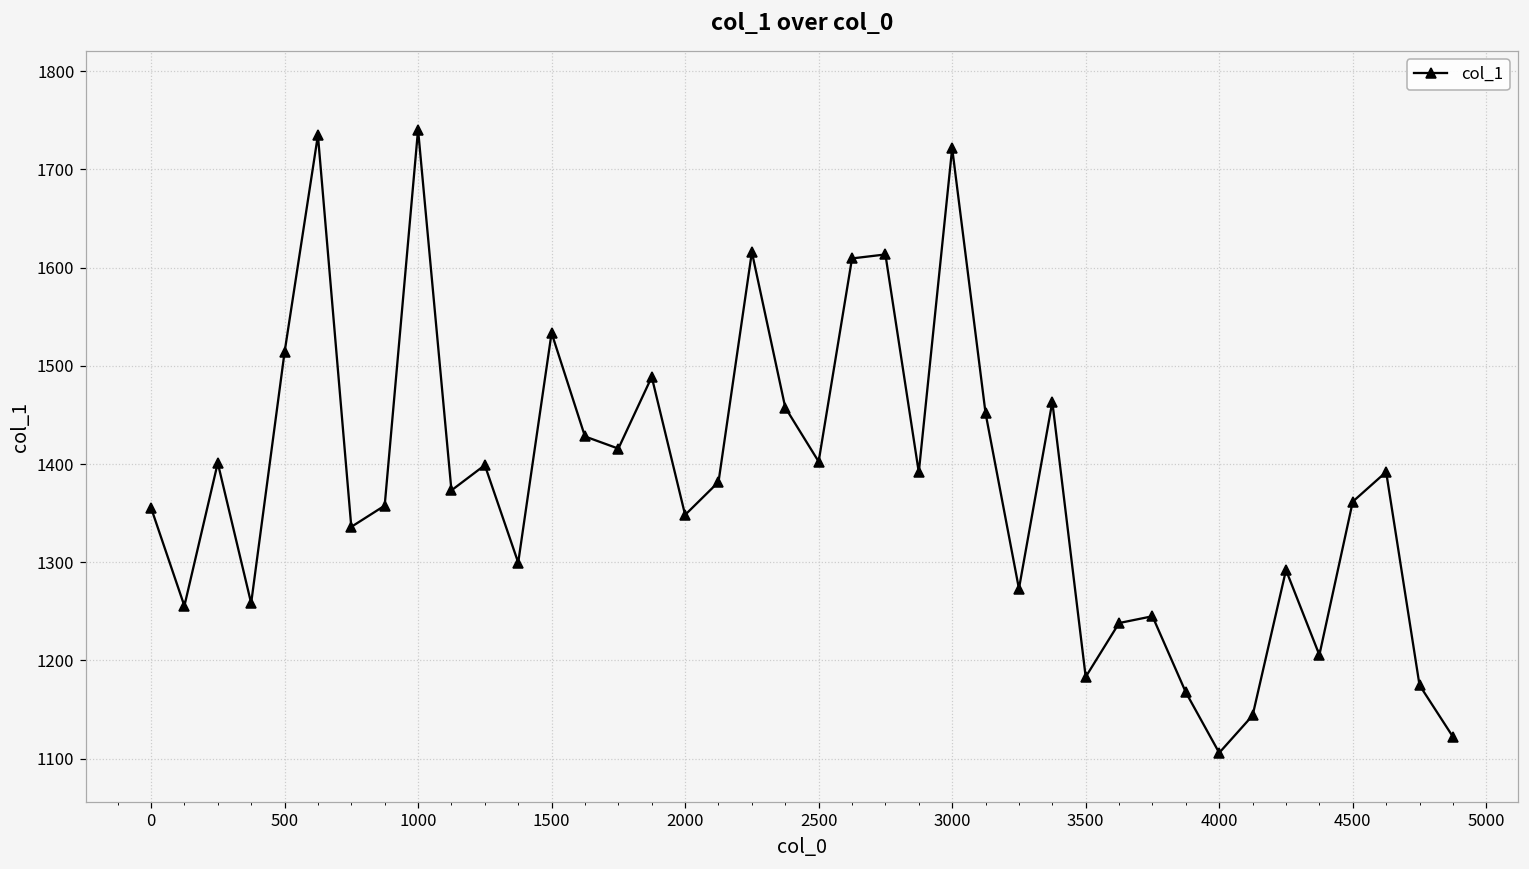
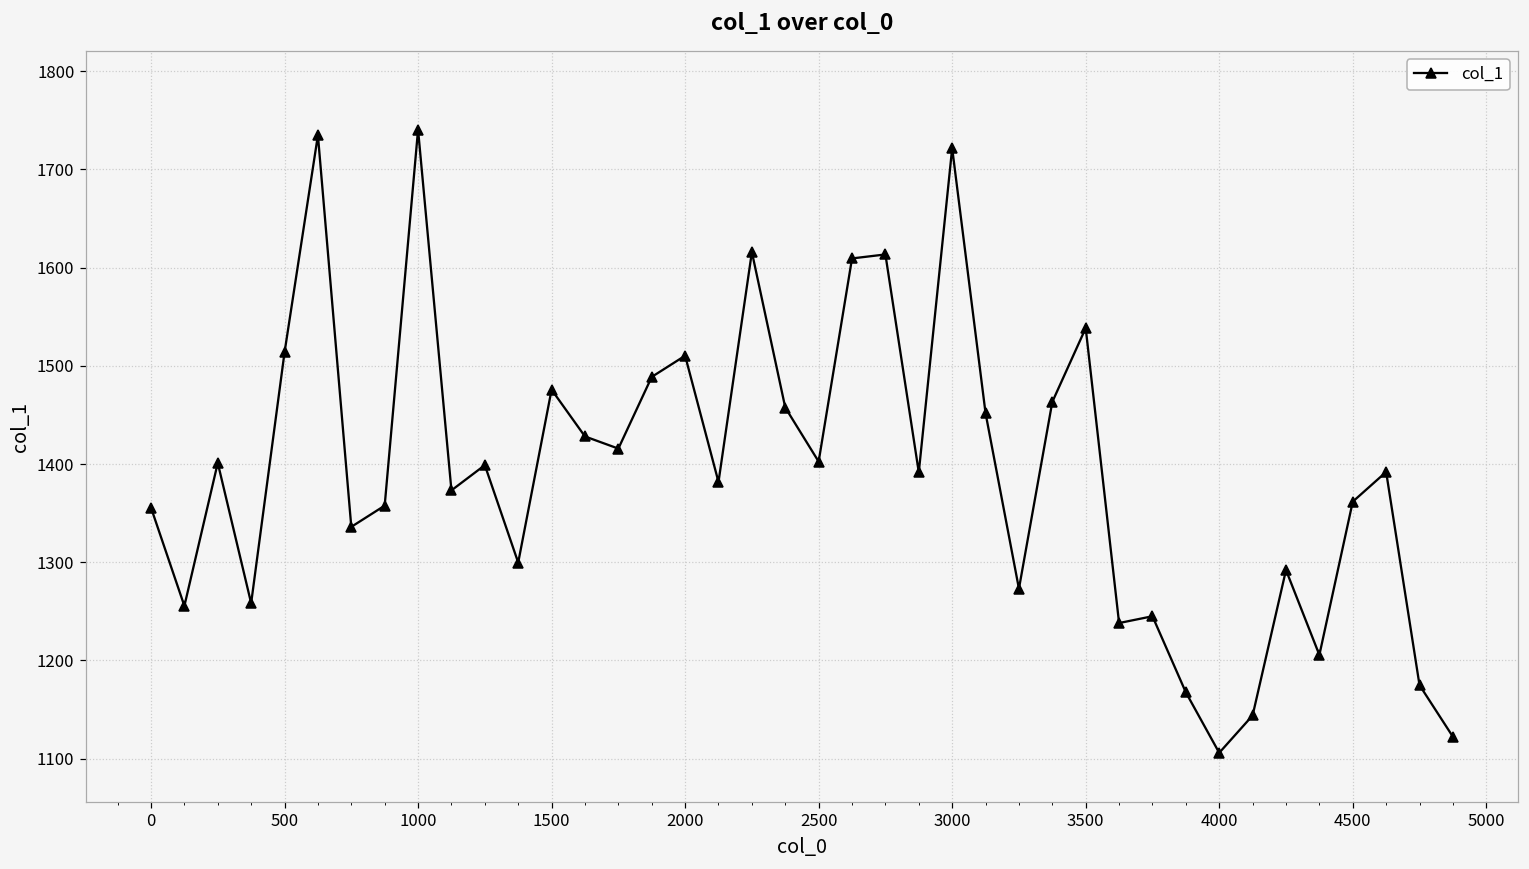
  {
    "0": 1360,
    "500": 1510,
    "1000": 1740,
-   "1500": 1530,
-   "2000": 1350,
+   "1500": 1480,
+   "2000": 1510,
    "2500": 1400,
    "3000": 1720,
-   "3500": 1180,
+   "3500": 1540,
    "4000": 1110,
    "4500": 1360
  }
